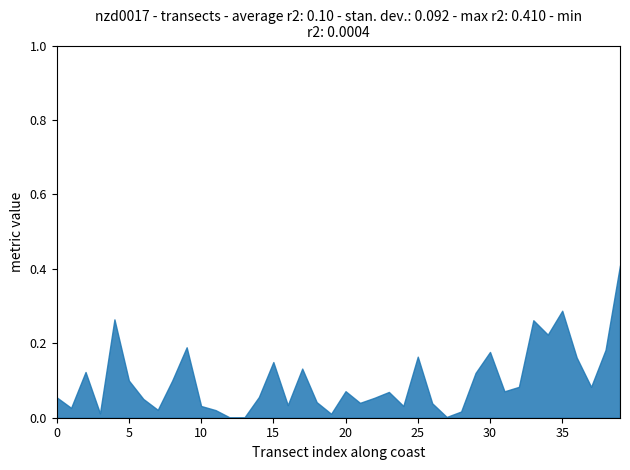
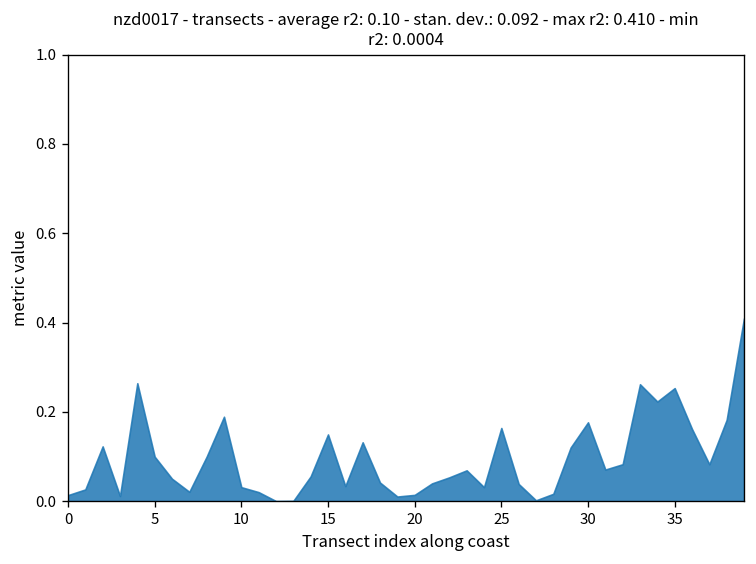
  {
-   "0": 0.05,
+   "0": 0.01,
    "5": 0.10,
    "10": 0.03,
    "15": 0.15,
-   "20": 0.07,
+   "20": 0.01,
    "25": 0.16,
    "30": 0.18,
-   "35": 0.29
+   "35": 0.25
  }
